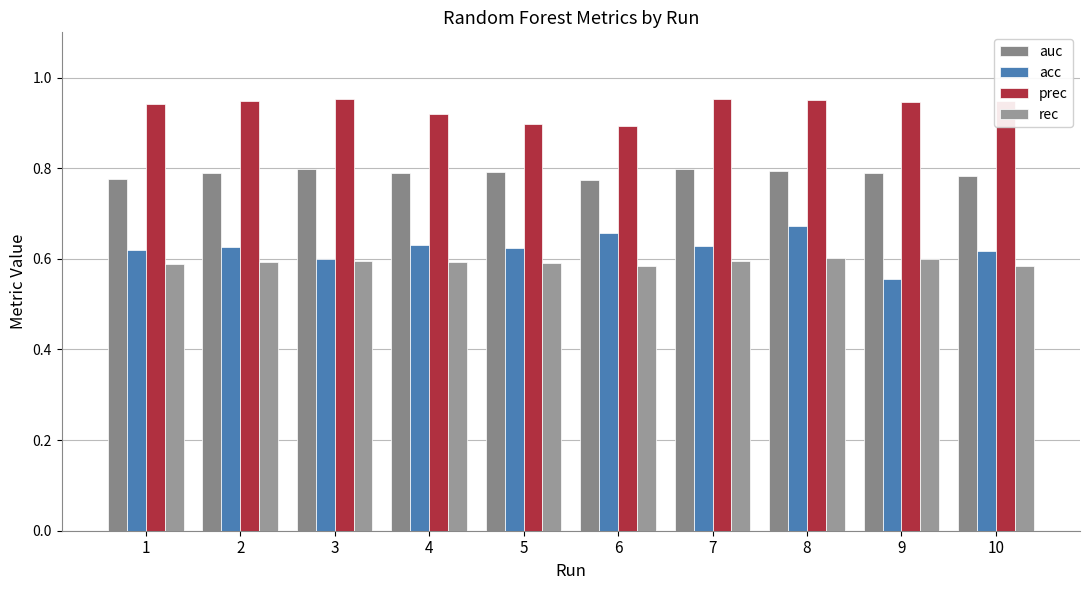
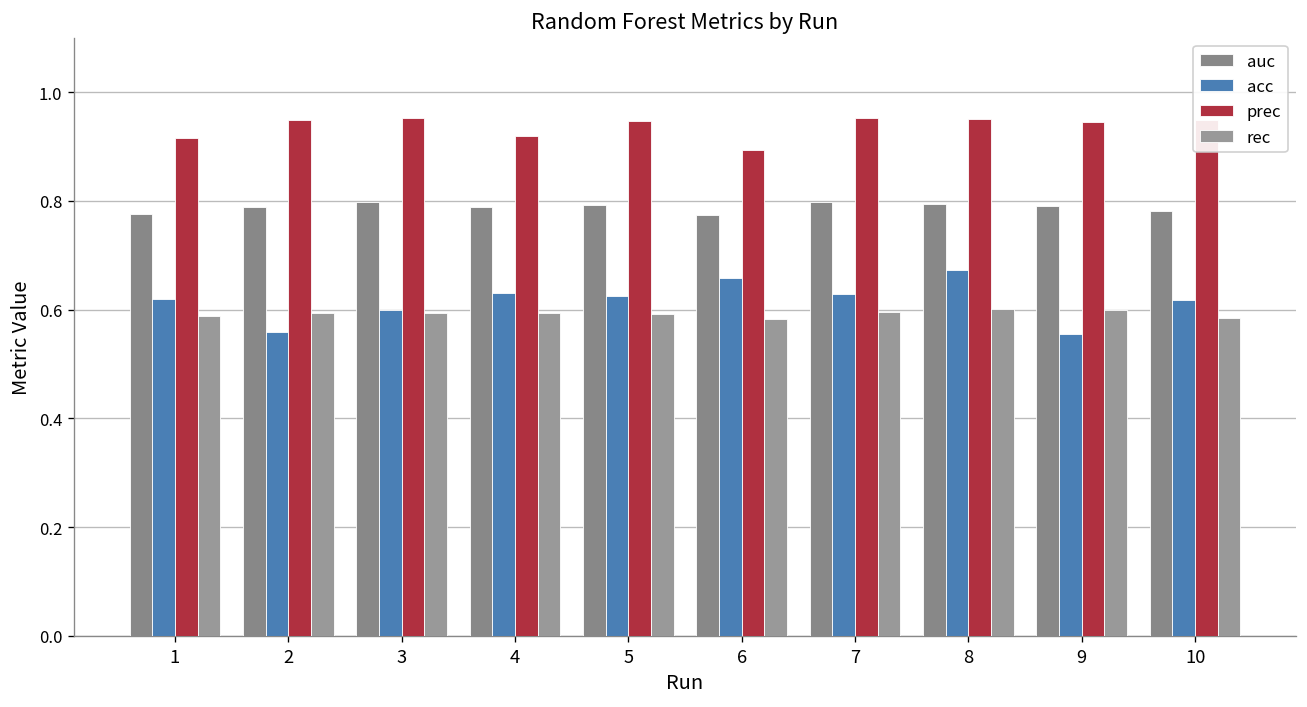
  {
    "acc": {
      "1": 0.62,
-     "2": 0.63,
+     "2": 0.56,
      "3": 0.60,
      "4": 0.63,
      "5": 0.63,
      "6": 0.66,
      "7": 0.63,
      "8": 0.67,
      "9": 0.56,
      "10": 0.62
    },
    "prec": {
-     "1": 0.94,
+     "1": 0.92,
      "2": 0.95,
      "3": 0.95,
      "4": 0.92,
-     "5": 0.90,
+     "5": 0.95,
      "6": 0.89,
      "7": 0.95,
      "8": 0.95,
      "9": 0.95
    }
  }
